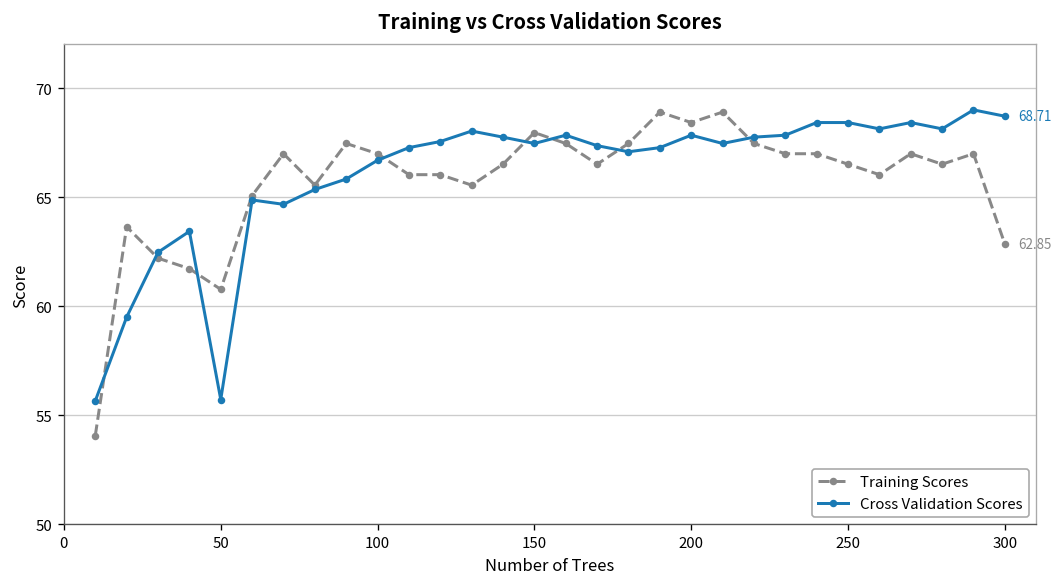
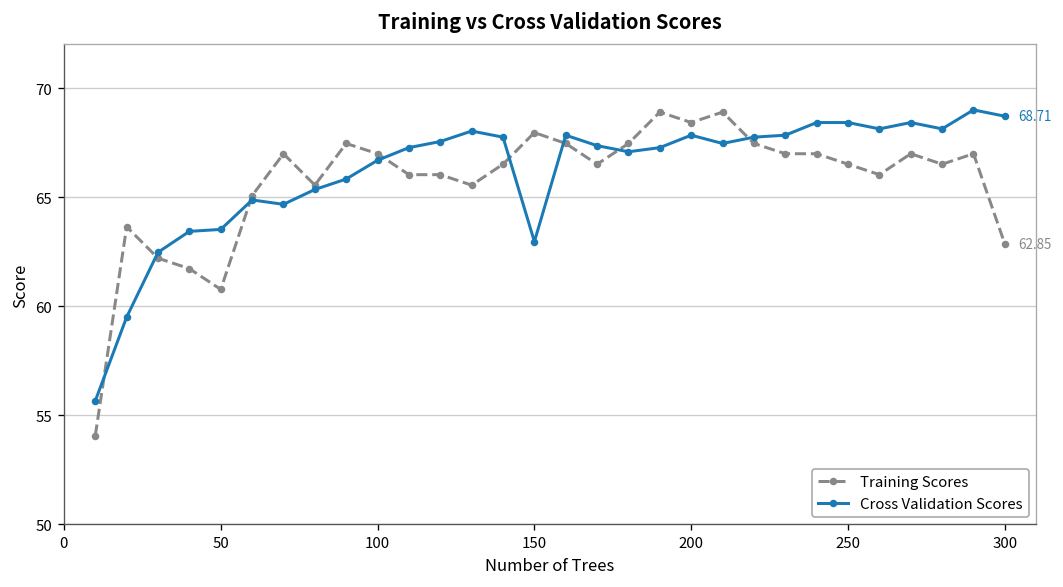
  {
    "Training Scores": {
      "300": 62.85
    },
    "Cross Validation Scores": {
-     "50": 55.7,
+     "50": 63.5,
      "100": 66.7,
-     "150": 67.5,
+     "150": 63.0,
      "200": 67.8,
      "250": 68.4
    }
  }
